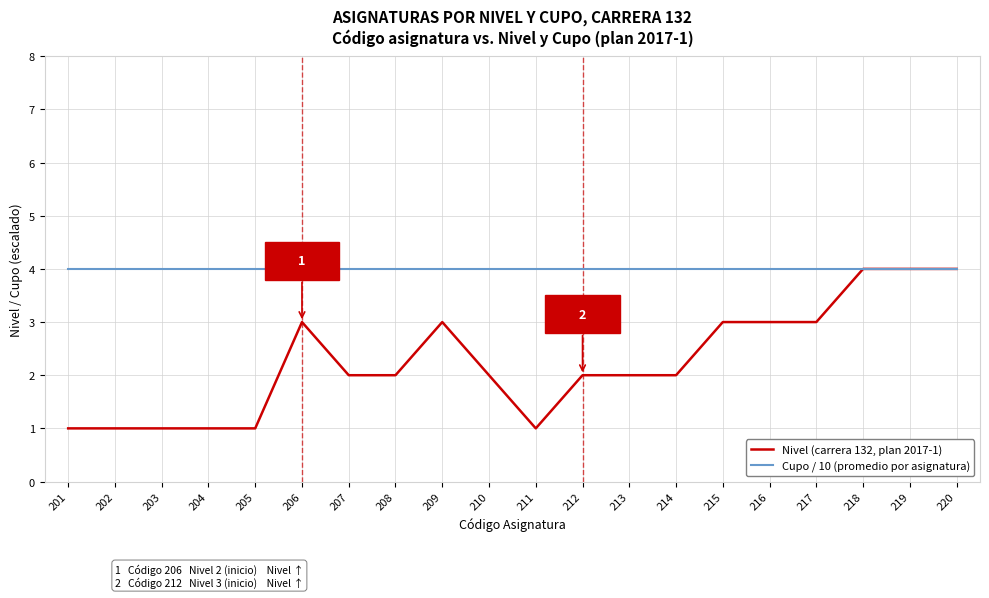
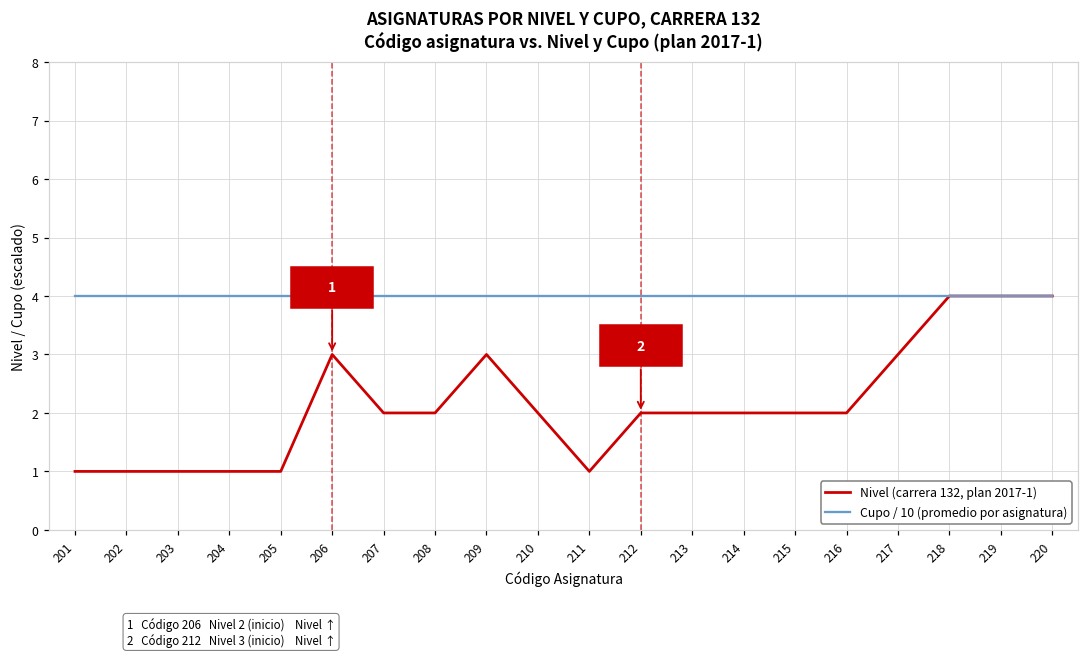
  {
    "Nivel (carrera 132, plan 2017-1)": {
      "201": 1,
      "202": 1,
      "203": 1,
      "204": 1,
      "205": 1,
      "206": 3,
      "207": 2,
      "208": 2,
      "209": 3,
      "210": 2,
      "211": 1,
      "212": 2,
      "213": 2,
      "214": 2,
-     "215": 3,
-     "216": 3,
+     "215": 2,
+     "216": 2,
      "217": 3
    },
    "Cupo / 10 (promedio por asignatura)": {
      "201": 4,
      "202": 4,
      "203": 4,
      "204": 4,
      "205": 4,
      "207": 4,
      "208": 4,
      "209": 4,
      "210": 4,
      "211": 4,
      "212": 4,
      "213": 4,
      "214": 4,
      "215": 4,
      "216": 4,
      "217": 4
    }
  }
